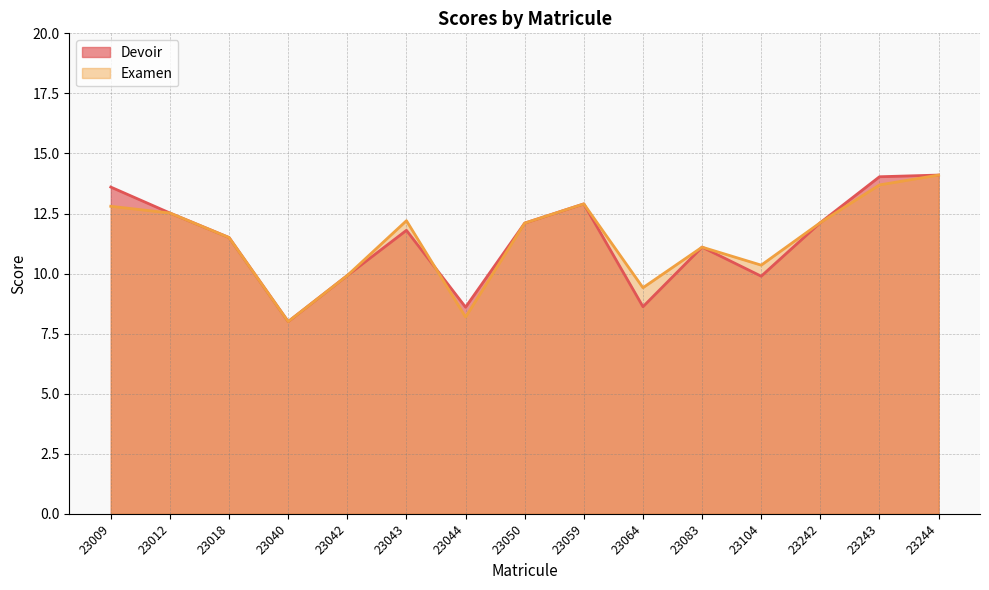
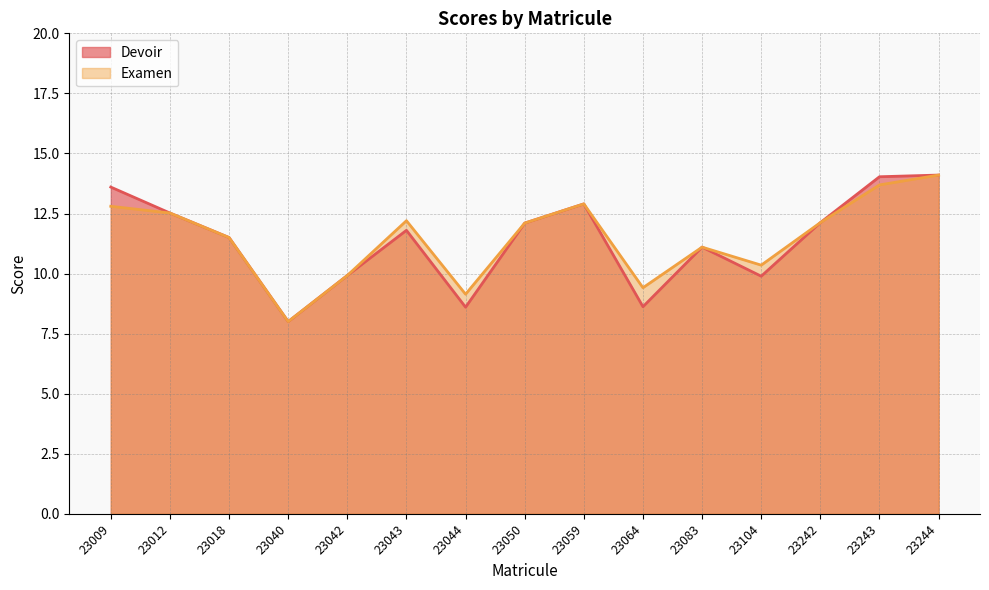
  {
    "Devoir": {
      "23009": 13.6,
      "23043": 11.8,
      "23044": 8.6,
      "23064": 8.6,
      "23104": 9.9,
      "23243": 14.0
    },
    "Examen": {
      "23009": 12.8,
      "23043": 12.2,
-     "23044": 8.2,
+     "23044": 9.1,
      "23064": 9.4,
      "23104": 10.4,
      "23243": 13.7
    }
  }
